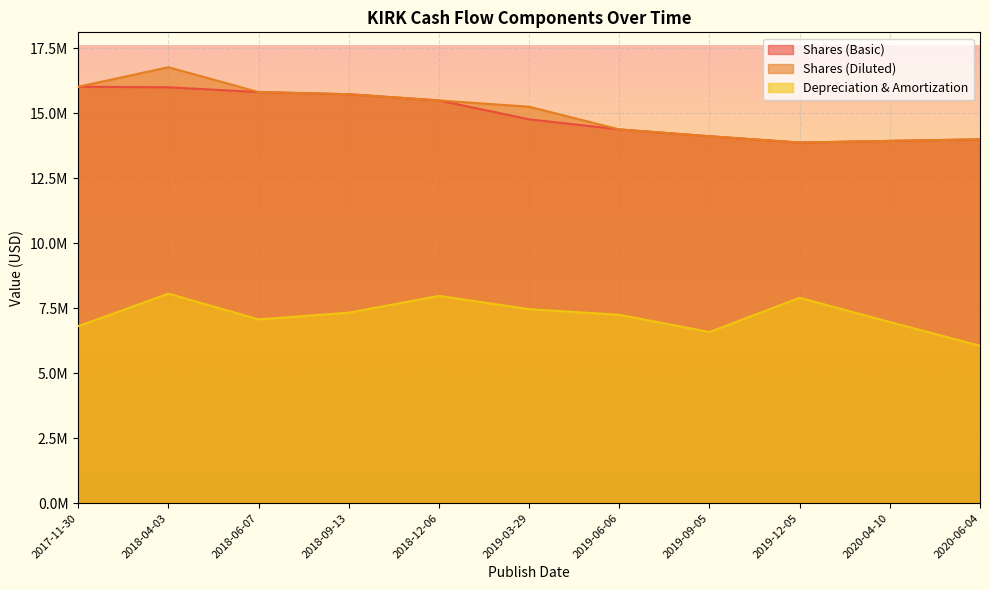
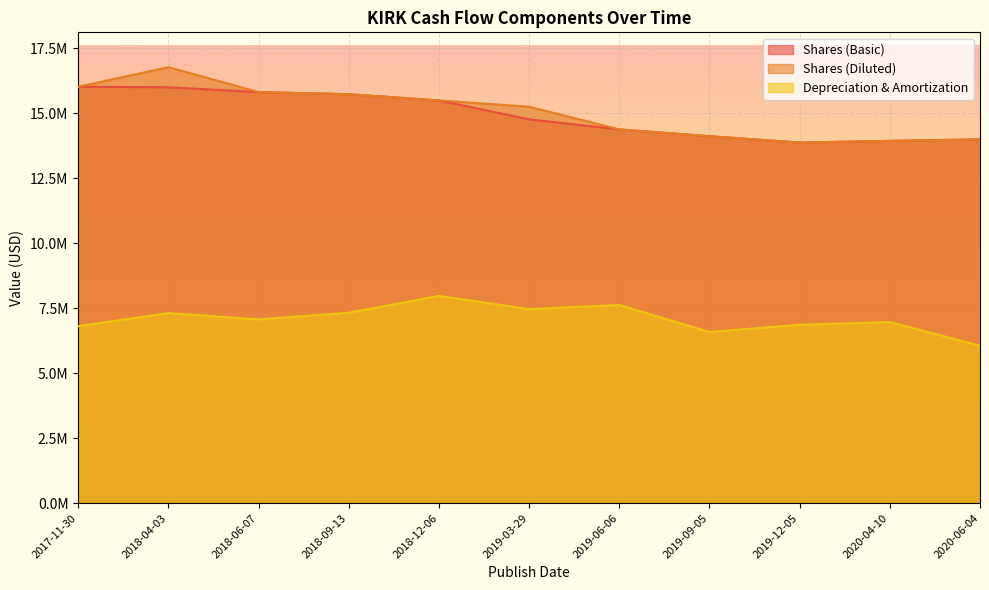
  {
    "Depreciation & Amortization": {
      "2017-11-30": 6800000,
-     "2018-04-03": 8100000,
+     "2018-04-03": 7300000,
      "2018-06-07": 7100000,
      "2018-09-13": 7300000,
      "2018-12-06": 8000000,
      "2019-03-29": 7500000,
-     "2019-06-06": 7200000,
+     "2019-06-06": 7600000,
      "2019-09-05": 6600000,
-     "2019-12-05": 7900000,
+     "2019-12-05": 6900000,
      "2020-04-10": 7000000,
      "2020-06-04": 6100000
    }
  }
